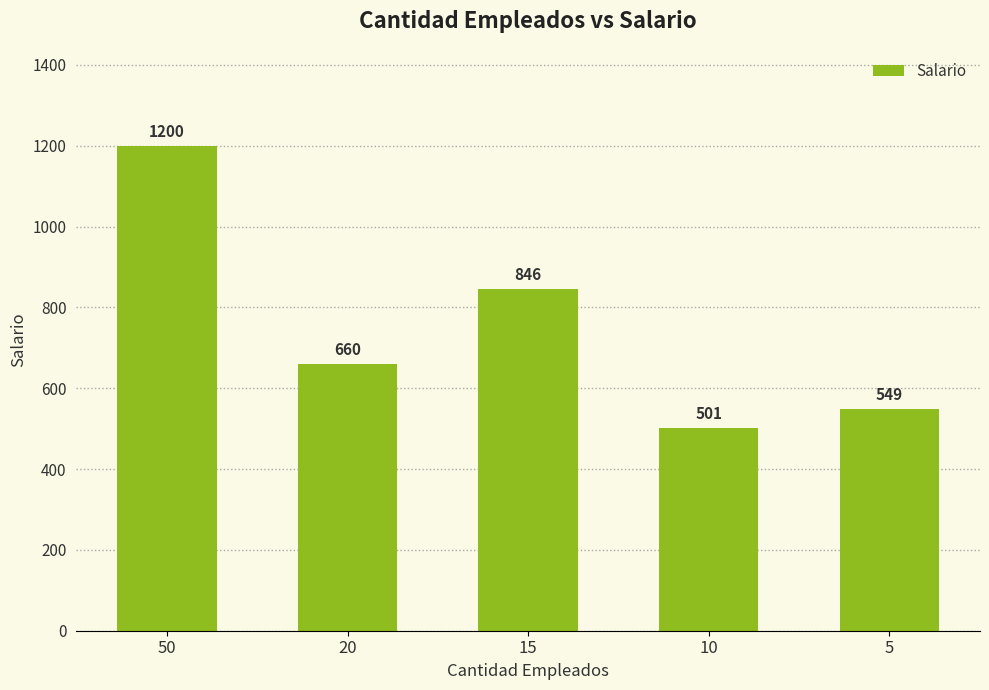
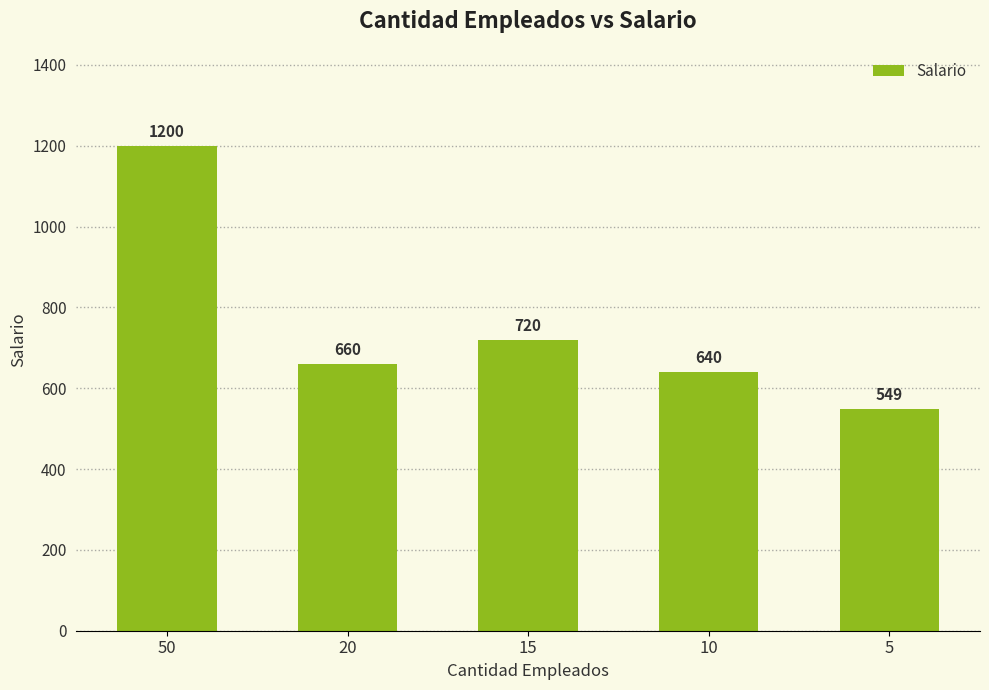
  {
    "50": 1200,
    "20": 660,
-   "15": 846,
-   "10": 501,
+   "15": 720,
+   "10": 640,
    "5": 549
  }
